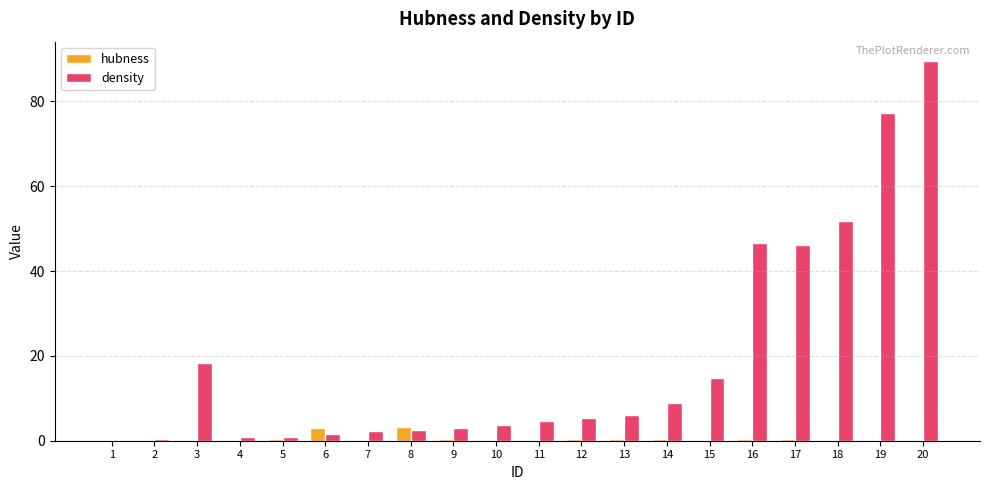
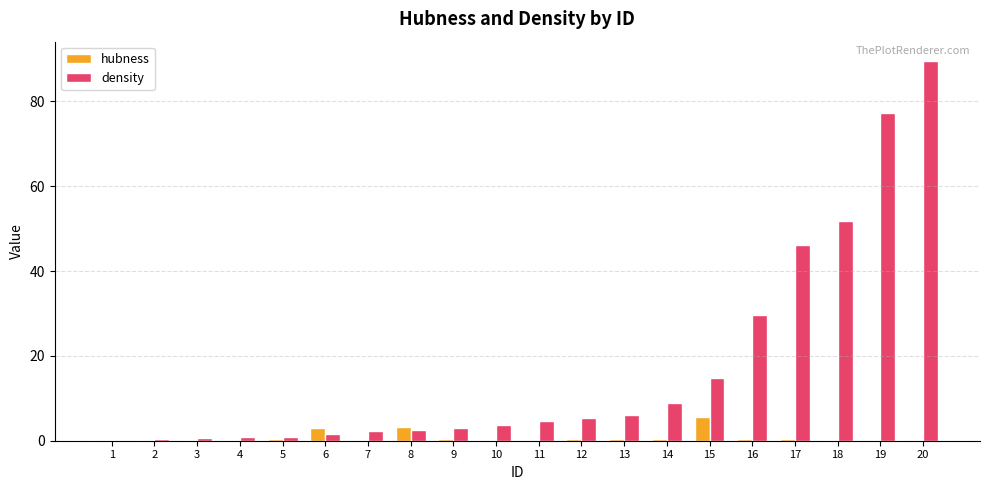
  {
    "hubness": {
      "6": 3,
      "8": 3,
-     "15": 0
+     "15": 6
    },
    "density": {
-     "3": 18,
+     "3": 1,
      "4": 1,
      "5": 1,
      "6": 1,
      "7": 2,
      "8": 2,
      "9": 3,
      "10": 4,
      "11": 5,
      "12": 5,
      "13": 6,
      "14": 9,
      "15": 15,
-     "16": 47,
+     "16": 30,
      "17": 46,
      "18": 52,
      "19": 77,
      "20": 90
    }
  }
